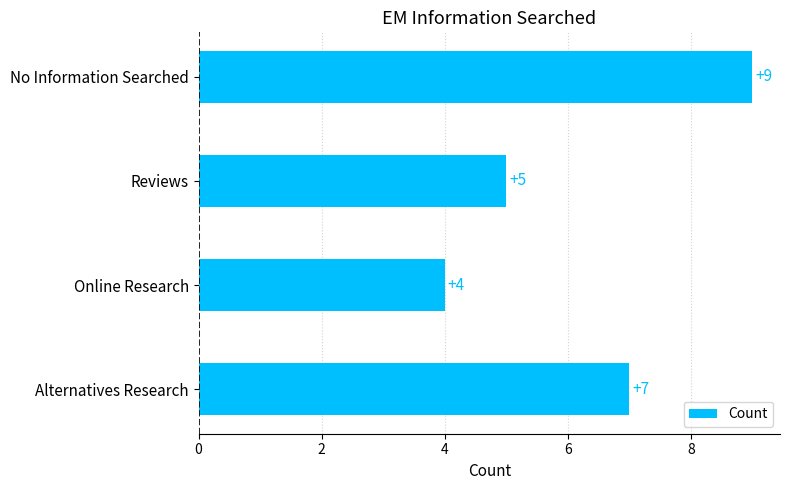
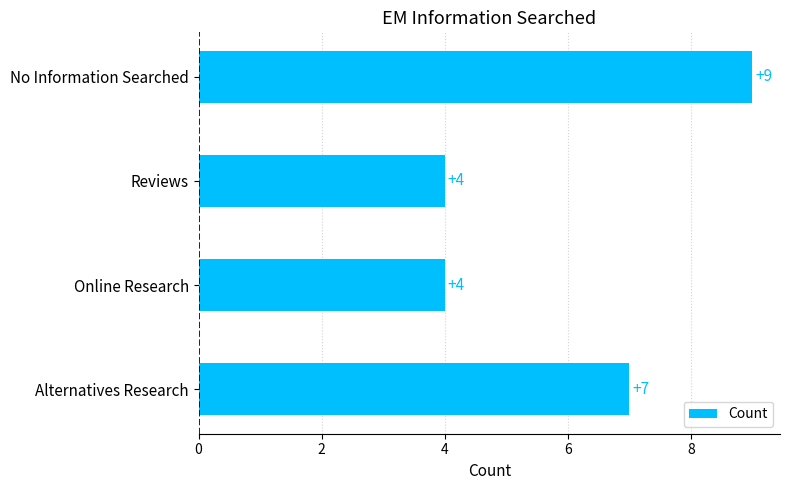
  {
    "No Information Searched": "+9",
-   "Reviews": "+5",
+   "Reviews": "+4",
    "Online Research": "+4",
    "Alternatives Research": "+7"
  }
